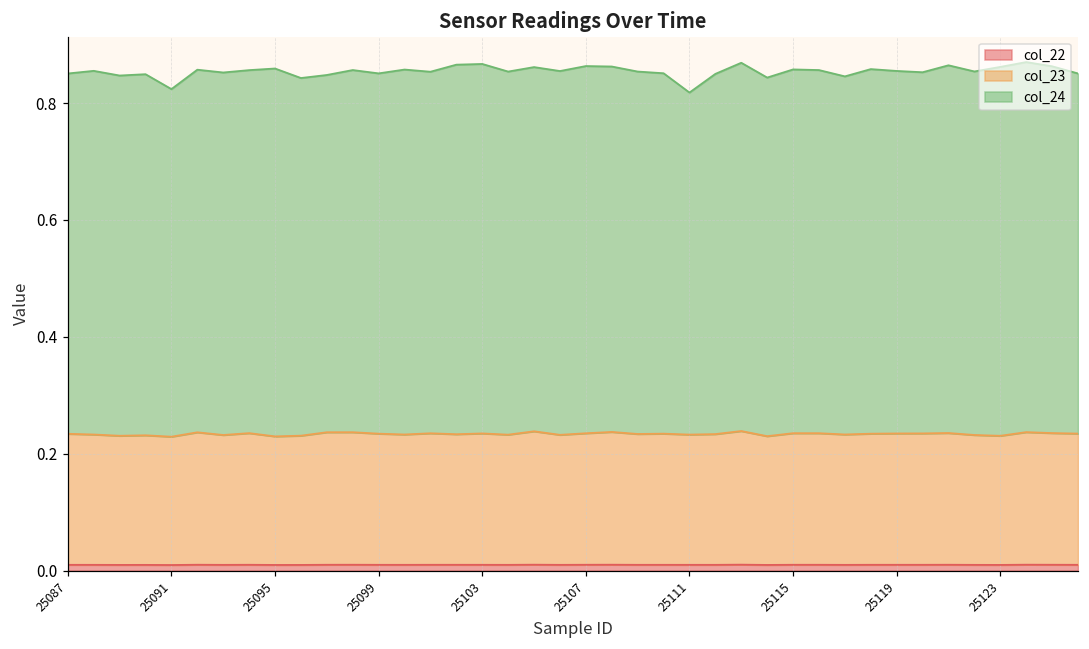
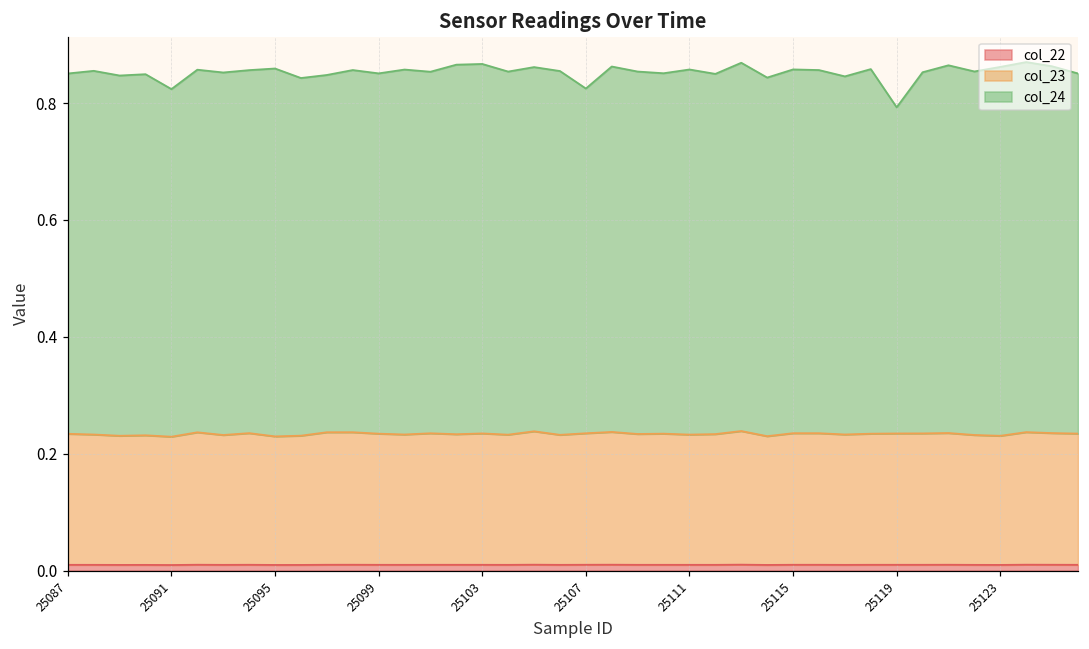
  {
    "col_24": {
      "25087": 0.62,
      "25091": 0.59,
      "25095": 0.63,
      "25099": 0.62,
      "25103": 0.63,
-     "25107": 0.63,
-     "25111": 0.59,
+     "25107": 0.59,
+     "25111": 0.62,
      "25115": 0.62,
-     "25119": 0.62
+     "25119": 0.56
    }
  }
